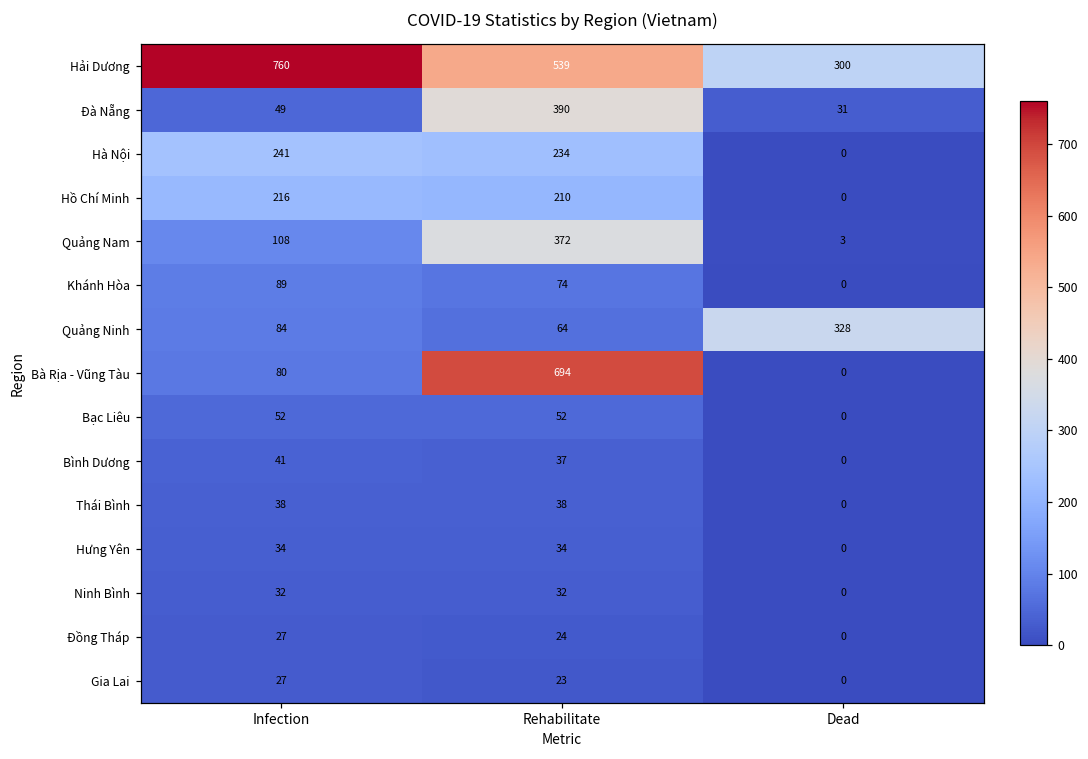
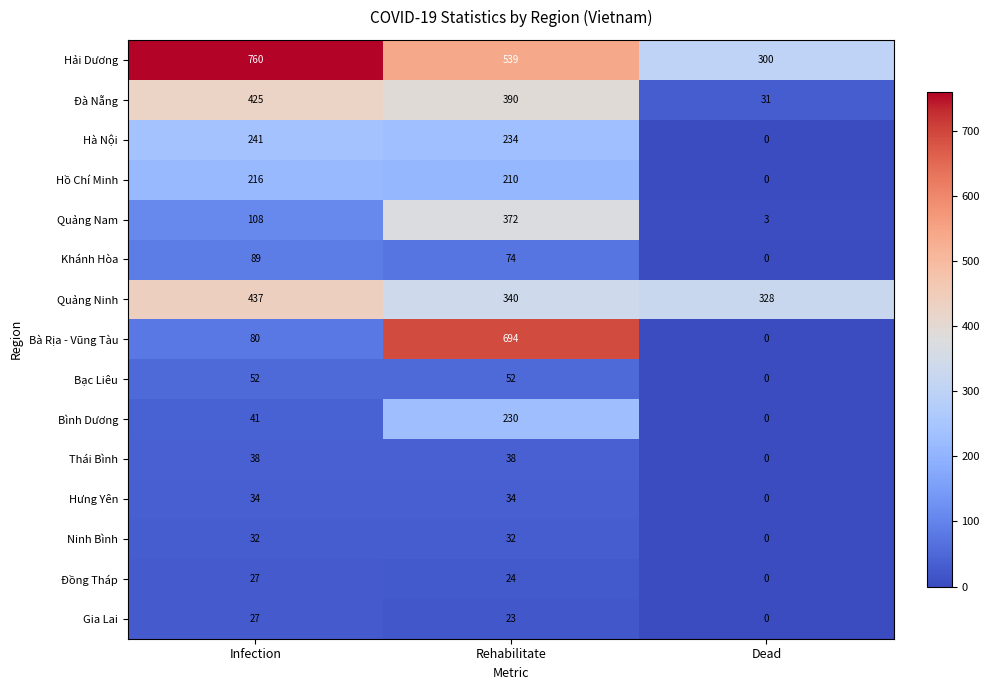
  {
    "Hải Dương": {
      "Infection": 760,
      "Rehabilitate": 539,
      "Dead": 300
    },
    "Đà Nẵng": {
-     "Infection": 49,
+     "Infection": 425,
      "Rehabilitate": 390,
      "Dead": 31
    },
    "Hà Nội": {
      "Infection": 241,
      "Rehabilitate": 234,
      "Dead": 0
    },
    "Hồ Chí Minh": {
      "Infection": 216,
      "Rehabilitate": 210,
      "Dead": 0
    },
    "Quảng Nam": {
      "Infection": 108,
      "Rehabilitate": 372,
      "Dead": 3
    },
    "Khánh Hòa": {
      "Infection": 89,
      "Rehabilitate": 74,
      "Dead": 0
    },
    "Quảng Ninh": {
-     "Infection": 84,
-     "Rehabilitate": 64,
+     "Infection": 437,
+     "Rehabilitate": 340,
      "Dead": 328
    },
    "Bà Rịa - Vũng Tàu": {
      "Infection": 80,
      "Rehabilitate": 694,
      "Dead": 0
    },
    "Bạc Liêu": {
      "Infection": 52,
      "Rehabilitate": 52,
      "Dead": 0
    },
    "Bình Dương": {
      "Infection": 41,
-     "Rehabilitate": 37,
+     "Rehabilitate": 230,
      "Dead": 0
    },
    "Thái Bình": {
      "Infection": 38,
      "Rehabilitate": 38,
      "Dead": 0
    },
    "Hưng Yên": {
      "Infection": 34,
      "Rehabilitate": 34,
      "Dead": 0
    },
    "Ninh Bình": {
      "Infection": 32,
      "Rehabilitate": 32,
      "Dead": 0
    },
    "Đồng Tháp": {
      "Infection": 27,
      "Rehabilitate": 24,
      "Dead": 0
    },
    "Gia Lai": {
      "Infection": 27,
      "Rehabilitate": 23,
      "Dead": 0
    }
  }
